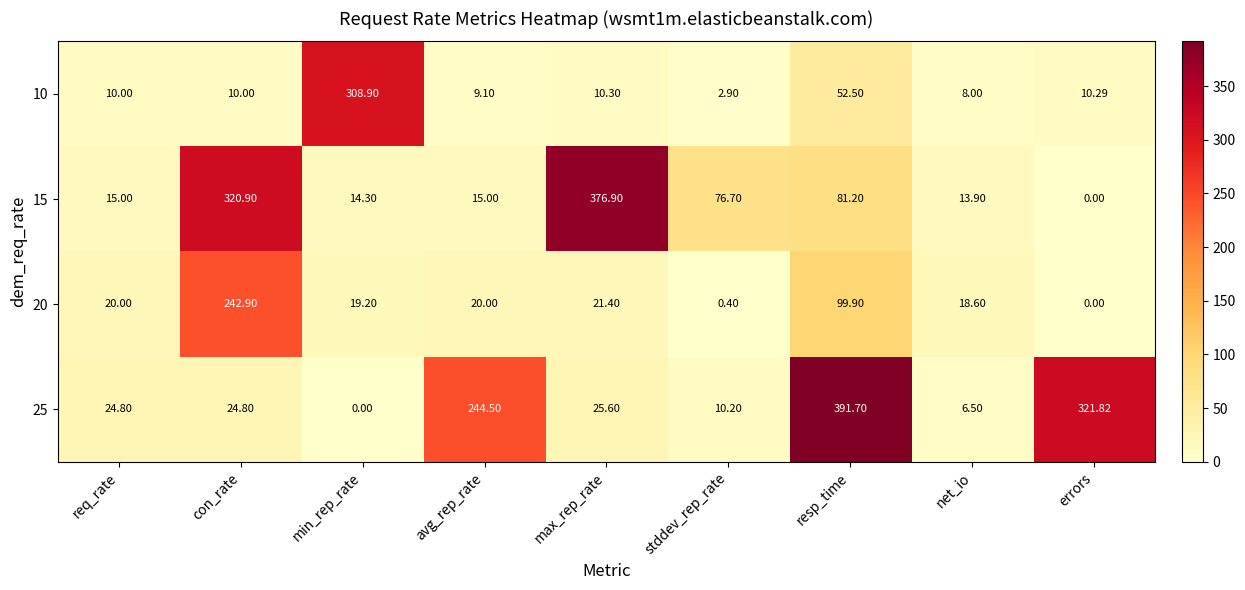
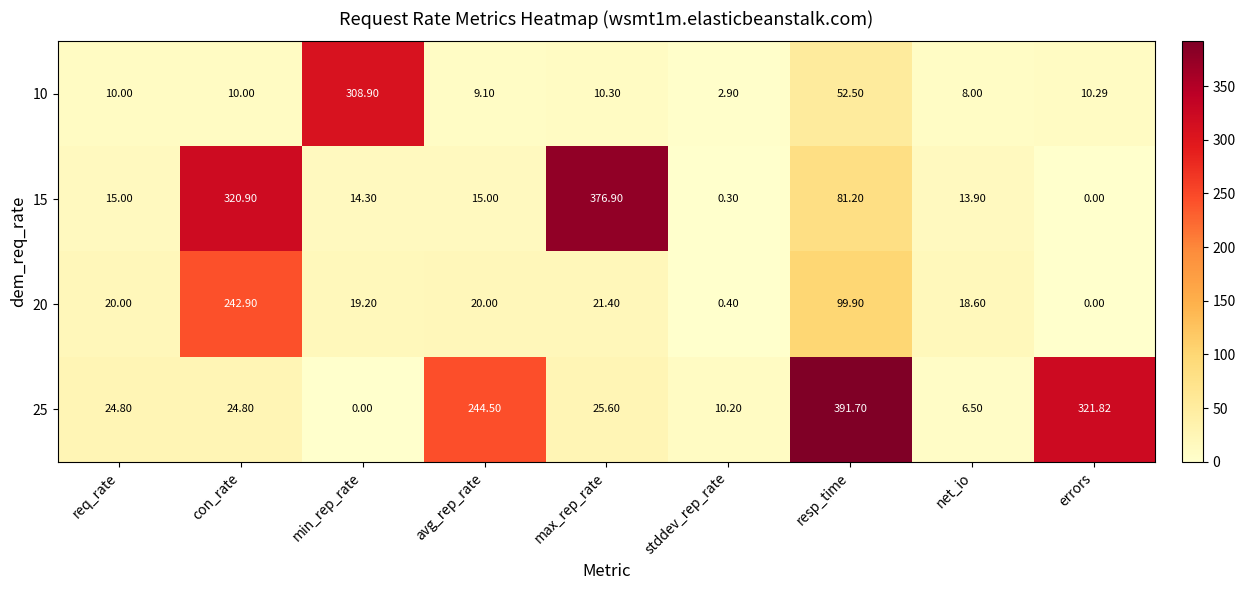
  {
    "10": {
      "req_rate": 10.00,
      "con_rate": 10.00,
      "min_rep_rate": 308.90,
      "avg_rep_rate": 9.10,
      "max_rep_rate": 10.30,
      "stddev_rep_rate": 2.90,
      "resp_time": 52.50,
      "net_io": 8.00,
      "errors": 10.29
    },
    "15": {
      "req_rate": 15.00,
      "con_rate": 320.90,
      "min_rep_rate": 14.30,
      "avg_rep_rate": 15.00,
      "max_rep_rate": 376.90,
-     "stddev_rep_rate": 76.70,
+     "stddev_rep_rate": 0.30,
      "resp_time": 81.20,
      "net_io": 13.90,
      "errors": 0.00
    },
    "20": {
      "req_rate": 20.00,
      "con_rate": 242.90,
      "min_rep_rate": 19.20,
      "avg_rep_rate": 20.00,
      "max_rep_rate": 21.40,
      "stddev_rep_rate": 0.40,
      "resp_time": 99.90,
      "net_io": 18.60,
      "errors": 0.00
    },
    "25": {
      "req_rate": 24.80,
      "con_rate": 24.80,
      "min_rep_rate": 0.00,
      "avg_rep_rate": 244.50,
      "max_rep_rate": 25.60,
      "stddev_rep_rate": 10.20,
      "resp_time": 391.70,
      "net_io": 6.50,
      "errors": 321.82
    }
  }
